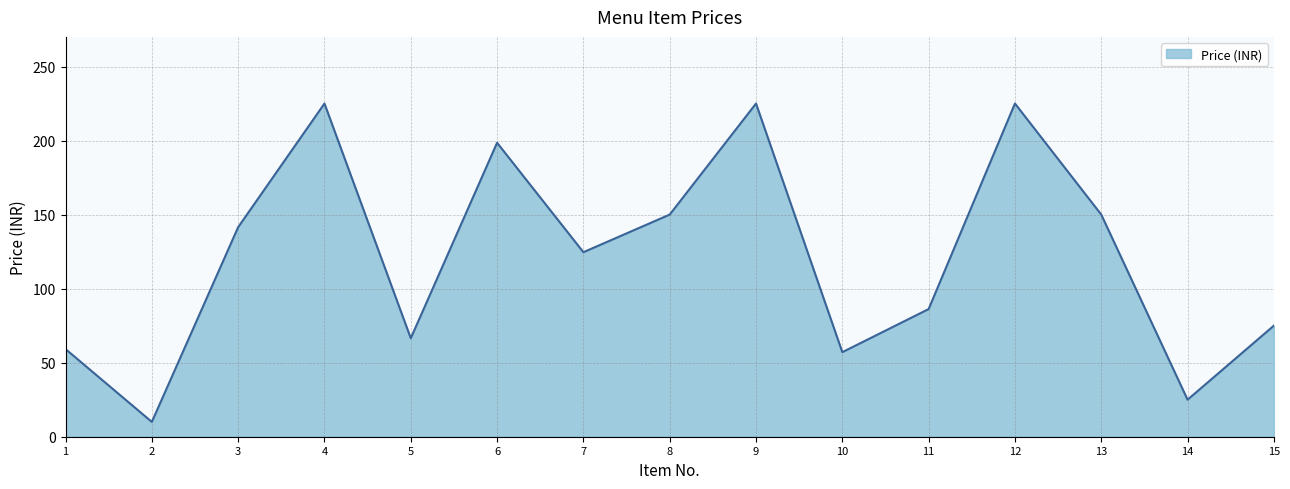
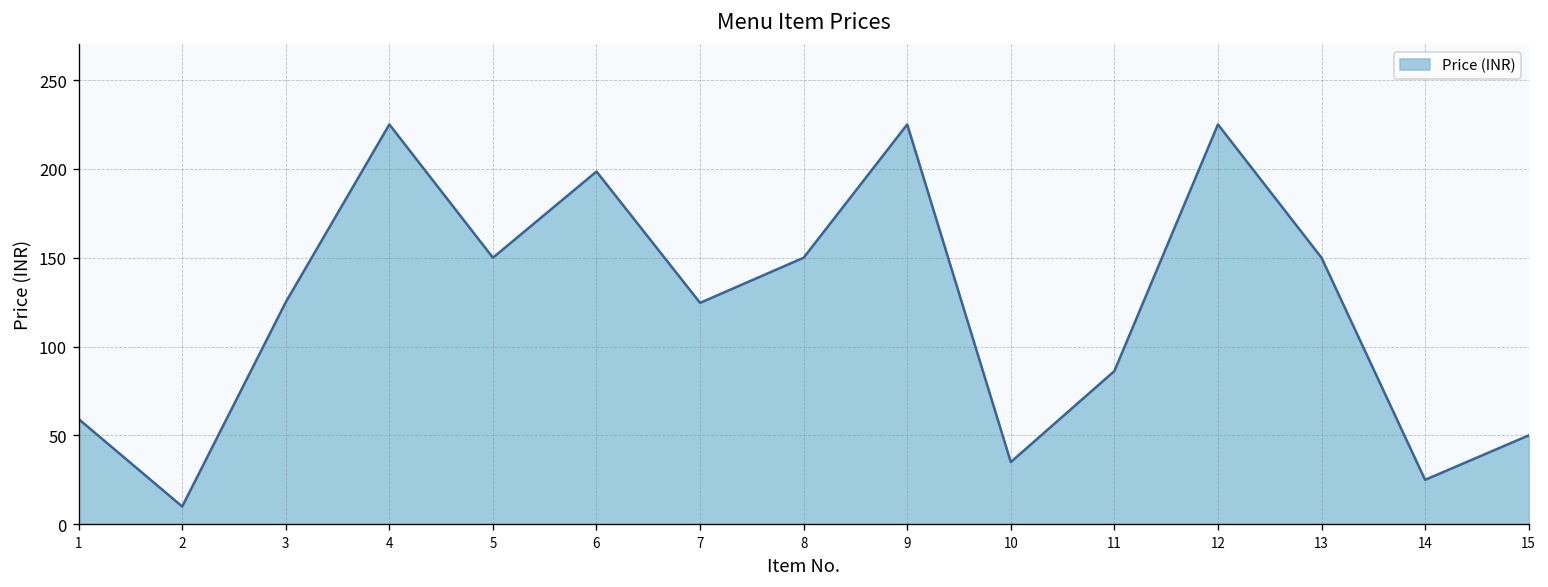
  {
    "1": 59,
    "2": 10,
-   "3": 142,
+   "3": 125,
    "4": 225,
-   "5": 67,
+   "5": 150,
    "6": 199,
    "7": 125,
    "8": 150,
    "9": 225,
-   "10": 57,
+   "10": 35,
    "11": 86,
    "12": 225,
    "13": 150,
    "14": 25,
-   "15": 75
+   "15": 50
  }
